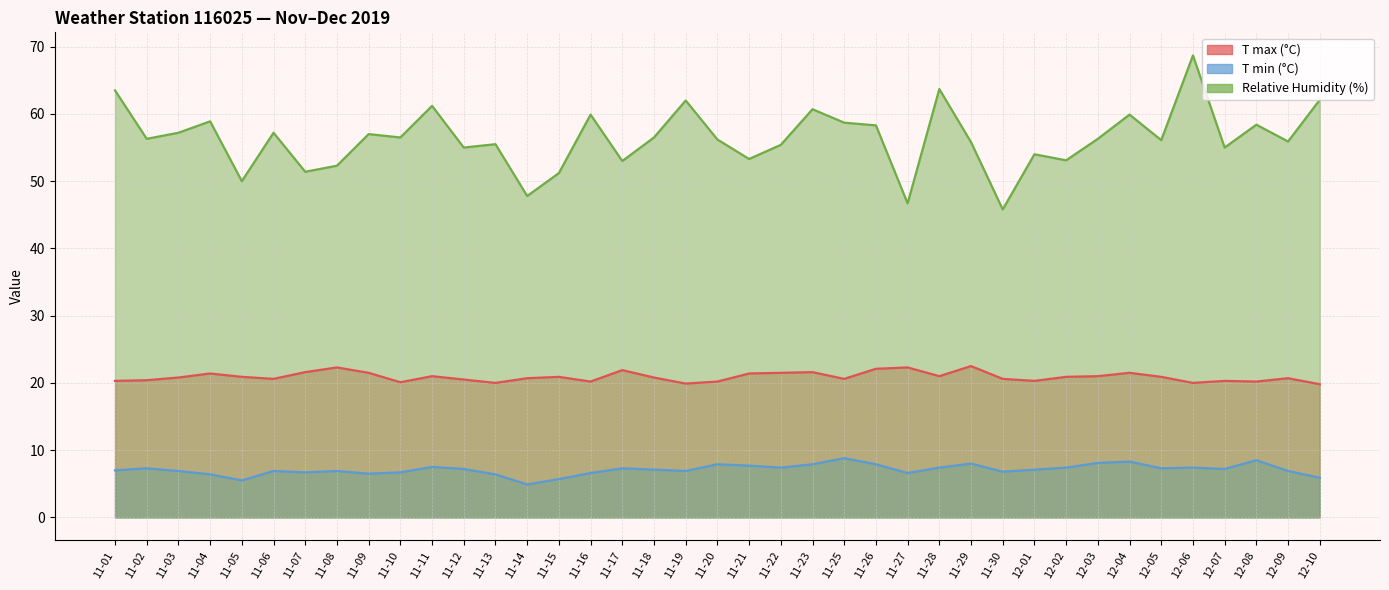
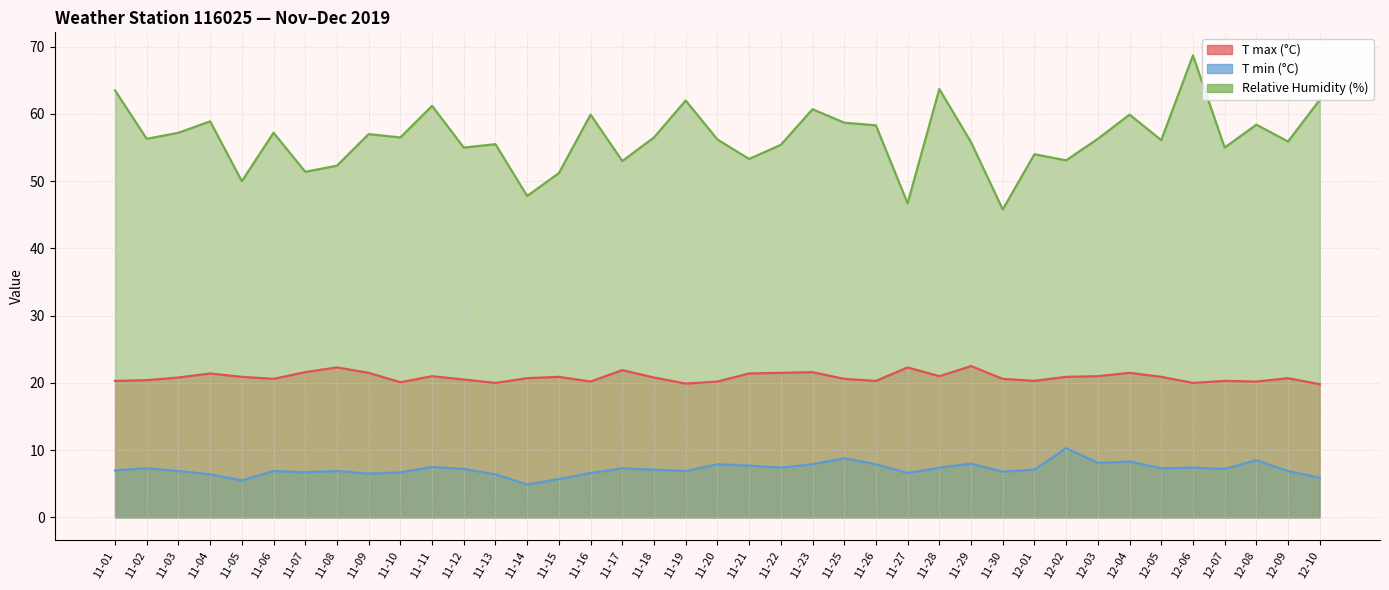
  {
    "T max (°C)": {
      "11-01": 20,
      "11-02": 20,
      "11-03": 21,
      "11-04": 21,
      "11-05": 21,
      "11-06": 21,
      "11-07": 22,
      "11-08": 22,
      "11-09": 22,
      "11-10": 20,
      "11-11": 21,
      "11-12": 21,
      "11-13": 20,
      "11-14": 21,
      "11-15": 21,
      "11-16": 20,
      "11-17": 22,
      "11-18": 21,
      "11-19": 20,
      "11-20": 20,
      "11-21": 21,
      "11-22": 22,
      "11-23": 22,
      "11-25": 21,
-     "11-26": 22,
+     "11-26": 20,
      "11-27": 22,
      "11-28": 21,
      "11-29": 23,
      "11-30": 21,
      "12-01": 20,
      "12-02": 21,
      "12-03": 21,
      "12-04": 22,
      "12-05": 21,
      "12-06": 20,
      "12-07": 20,
      "12-08": 20,
      "12-09": 21,
      "12-10": 20
    },
    "T min (°C)": {
      "11-01": 7,
      "11-02": 7,
      "11-03": 7,
      "11-04": 6,
      "11-05": 6,
      "11-06": 7,
      "11-07": 7,
      "11-08": 7,
      "11-09": 7,
      "11-10": 7,
      "11-11": 8,
      "11-12": 7,
      "11-13": 6,
      "11-14": 5,
      "11-15": 6,
      "11-16": 7,
      "11-17": 7,
      "11-18": 7,
      "11-19": 7,
      "11-20": 8,
      "11-21": 8,
      "11-22": 7,
      "11-23": 8,
      "11-25": 9,
      "11-26": 8,
      "11-27": 7,
      "11-28": 7,
      "11-29": 8,
      "11-30": 7,
      "12-01": 7,
-     "12-02": 7,
+     "12-02": 10,
      "12-03": 8,
      "12-04": 8,
      "12-05": 7,
      "12-06": 7,
      "12-07": 7,
      "12-08": 9,
      "12-09": 7,
      "12-10": 6
    },
    "Relative Humidity (%)": {
      "11-01": 64,
      "11-02": 56,
      "11-03": 57,
      "11-04": 59,
      "11-05": 50,
      "11-06": 57,
      "11-07": 51,
      "11-08": 52,
      "11-09": 57,
      "11-10": 57,
      "11-11": 61,
      "11-12": 55,
      "11-13": 56,
      "11-14": 48,
      "11-15": 51,
      "11-16": 60,
      "11-17": 53,
      "11-18": 57,
      "11-19": 62,
      "11-20": 56,
      "11-21": 53,
      "11-22": 55,
      "11-23": 61,
      "11-25": 59,
      "11-26": 58,
      "11-27": 47,
      "11-28": 64,
      "11-29": 56,
      "11-30": 46,
      "12-01": 54,
      "12-02": 53,
      "12-03": 56,
      "12-04": 60,
      "12-05": 56,
      "12-06": 69,
      "12-07": 55,
      "12-08": 58,
      "12-09": 56
    }
  }
